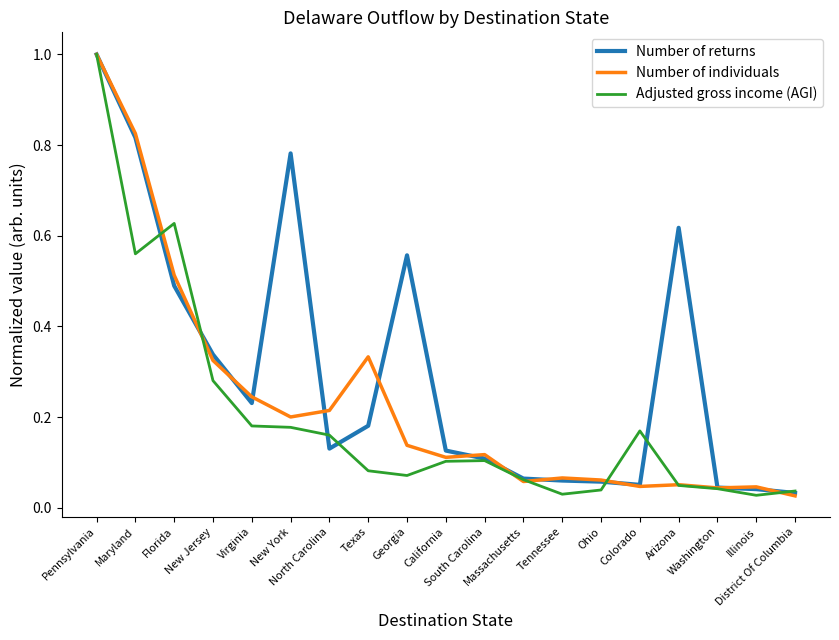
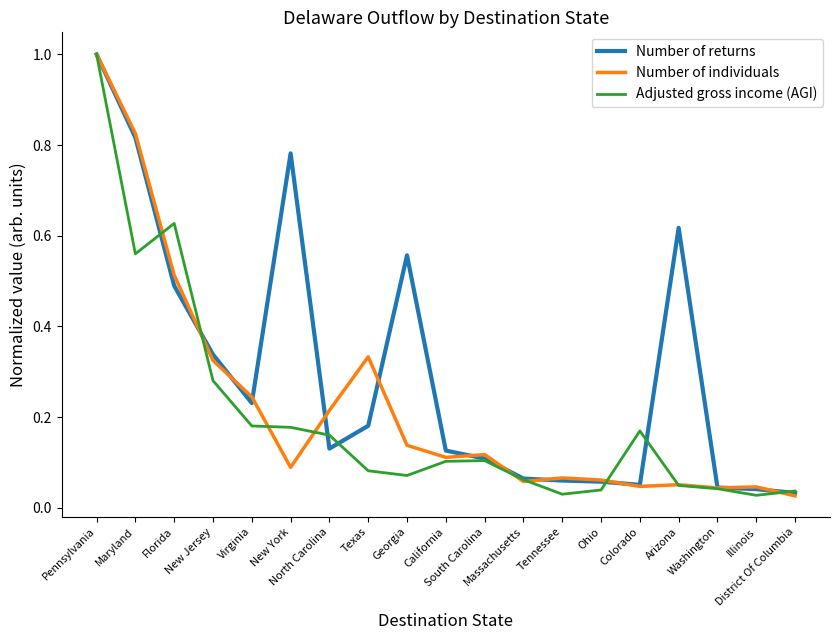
  {
    "Number of returns": {
      "Maryland": 0.82,
      "Florida": 0.49,
      "New Jersey": 0.34,
      "Virginia": 0.23,
      "New York": 0.78,
      "North Carolina": 0.13,
      "Texas": 0.18,
      "Georgia": 0.56,
      "California": 0.13,
      "Tennessee": 0.06,
      "Arizona": 0.62
    },
    "Number of individuals": {
      "Maryland": 0.83,
      "Florida": 0.51,
      "New Jersey": 0.32,
      "Virginia": 0.24,
-     "New York": 0.20,
+     "New York": 0.09,
      "North Carolina": 0.21,
      "Texas": 0.33,
      "Georgia": 0.14,
      "California": 0.11,
      "South Carolina": 0.12,
      "Tennessee": 0.07,
      "District Of Columbia": 0.03
    },
    "Adjusted gross income (AGI)": {
      "Maryland": 0.56,
      "Florida": 0.63,
      "New Jersey": 0.28,
      "Virginia": 0.18,
      "New York": 0.18,
      "North Carolina": 0.16,
      "Texas": 0.08,
      "Georgia": 0.07,
      "California": 0.10,
      "Tennessee": 0.03,
      "Ohio": 0.04,
      "Colorado": 0.17,
      "Illinois": 0.03
    }
  }
